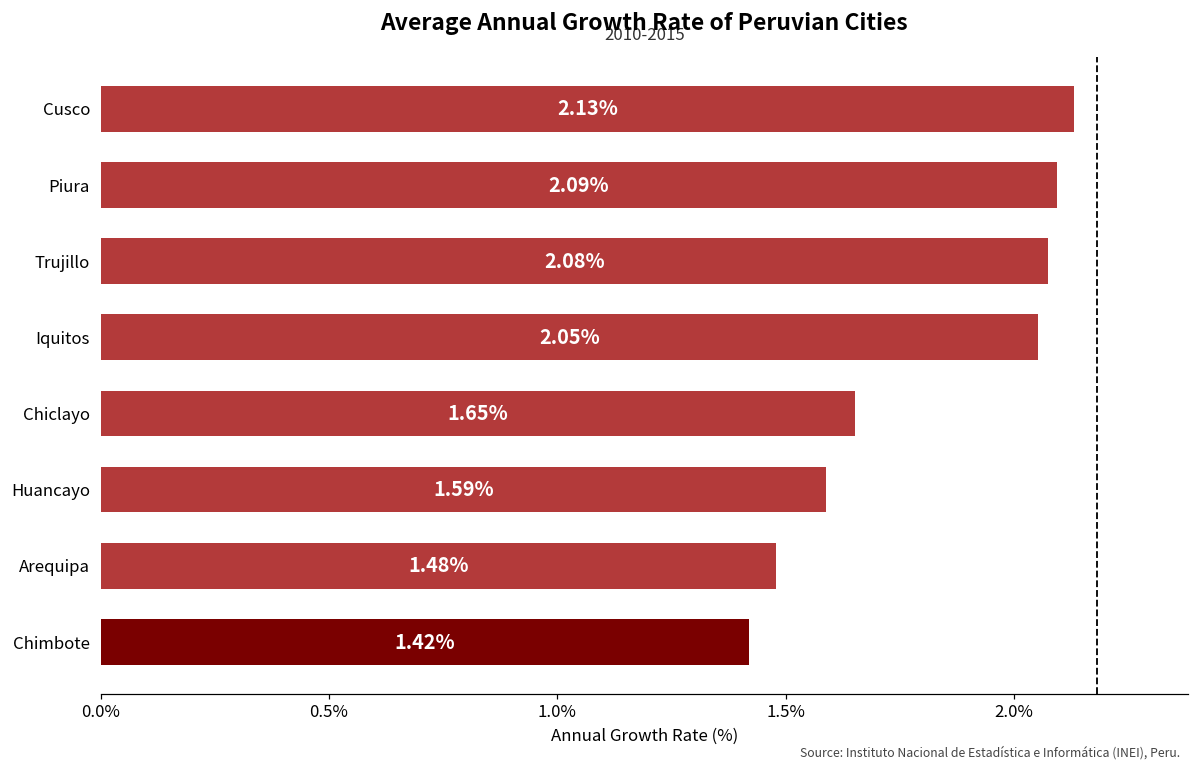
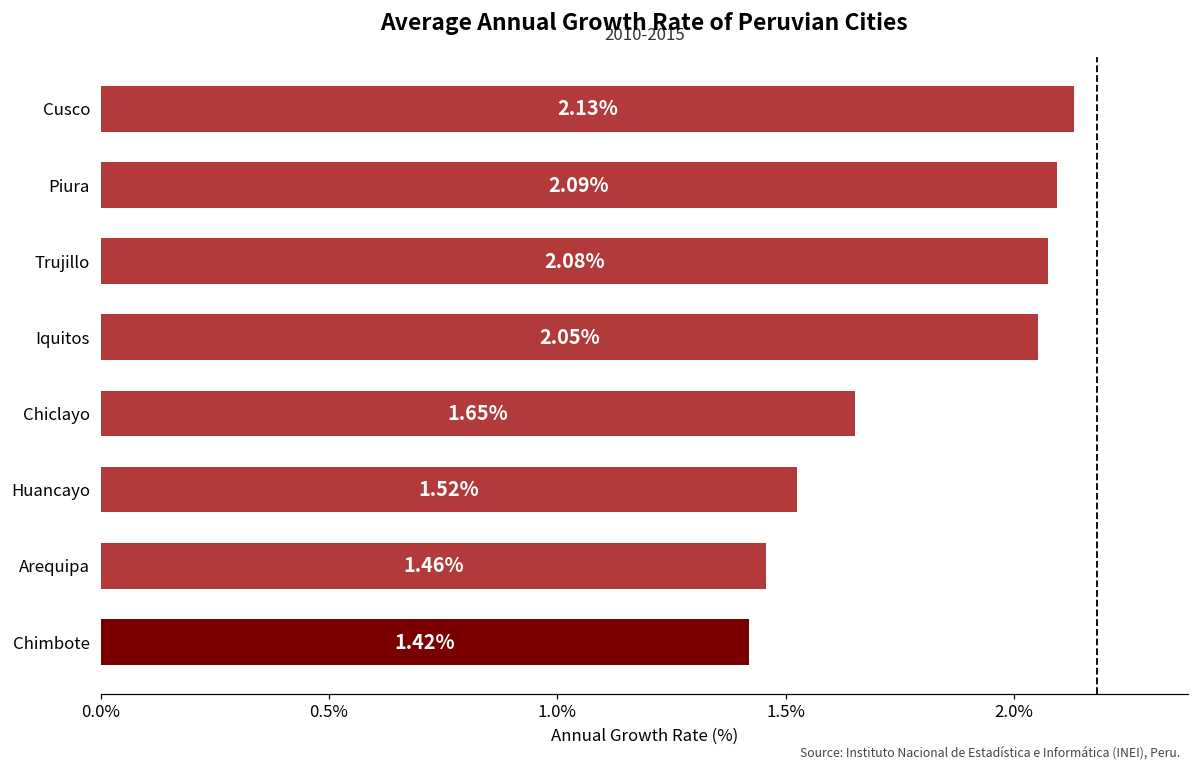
  {
    "Cusco": "2.13%",
    "Piura": "2.09%",
    "Trujillo": "2.08%",
    "Iquitos": "2.05%",
    "Chiclayo": "1.65%",
-   "Huancayo": "1.59%",
-   "Arequipa": "1.48%",
+   "Huancayo": "1.52%",
+   "Arequipa": "1.46%",
    "Chimbote": "1.42%"
  }
